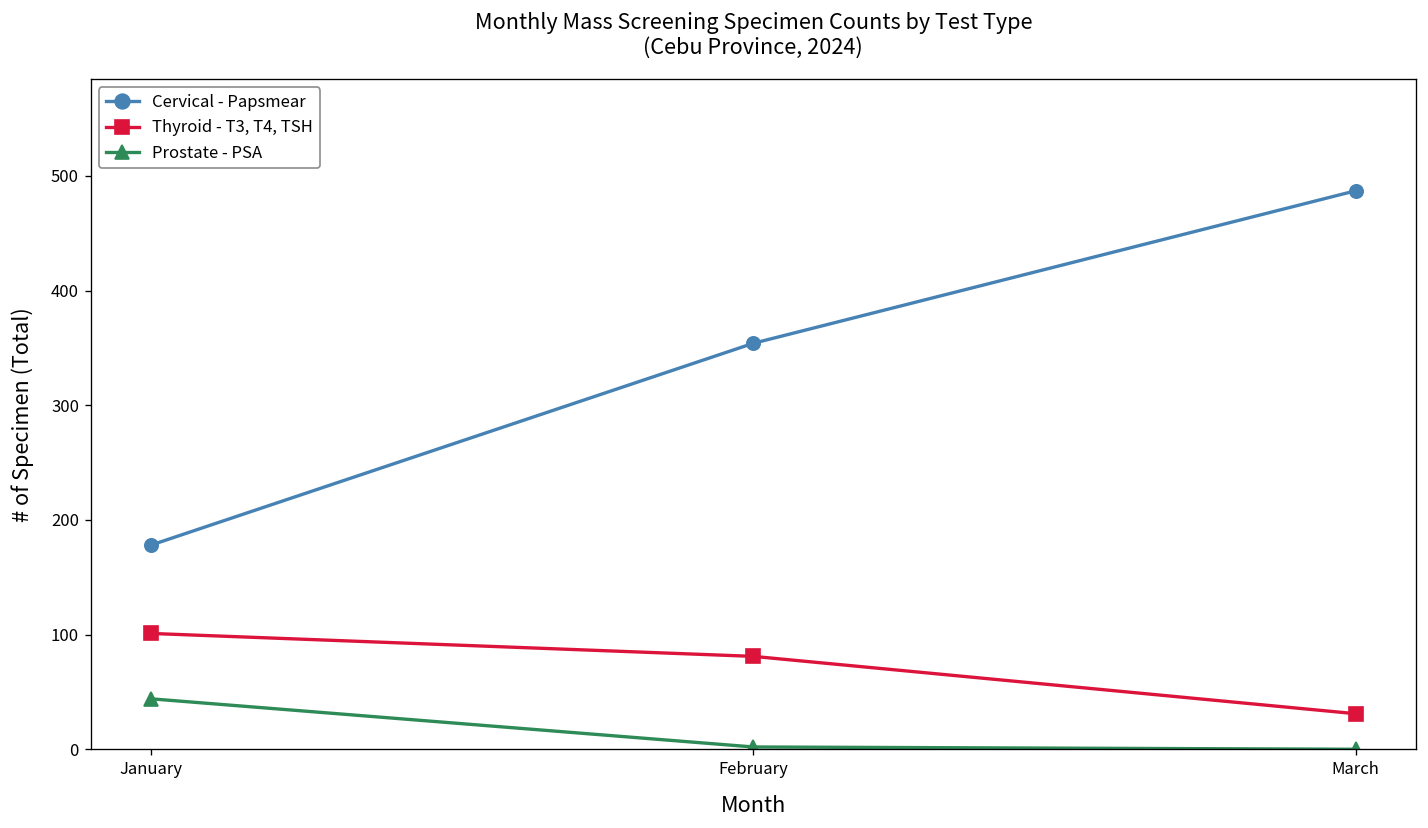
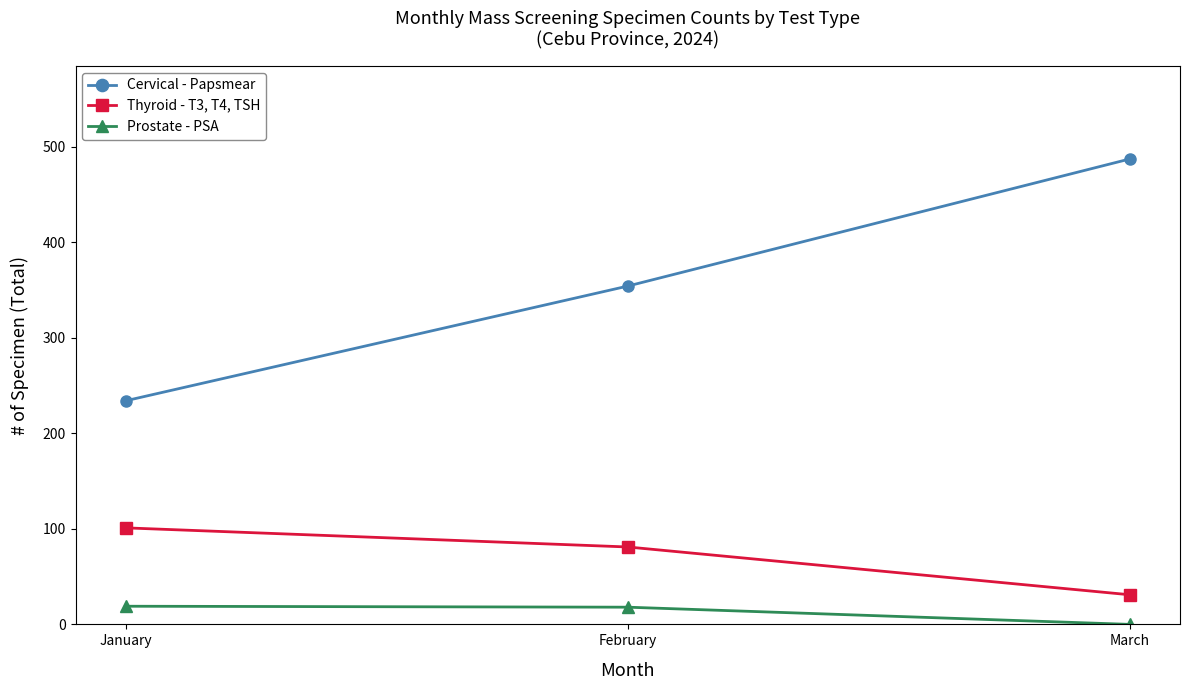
  {
    "Cervical - Papsmear": {
-     "January": 180,
+     "January": 230,
      "February": 350,
      "March": 490
    },
    "Thyroid - T3, T4, TSH": {
      "January": 100,
      "February": 80,
      "March": 30
    },
    "Prostate - PSA": {
-     "January": 40,
-     "February": 0,
+     "January": 20,
+     "February": 20,
      "March": 0
    }
  }
